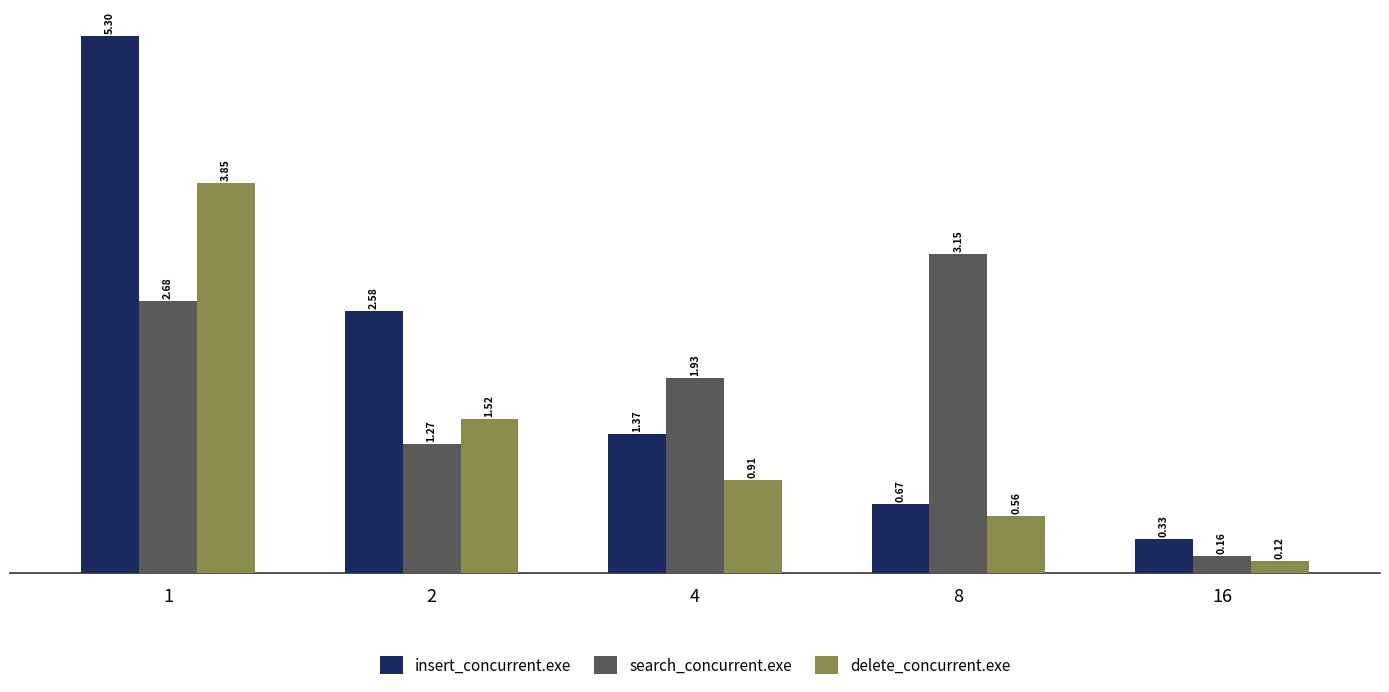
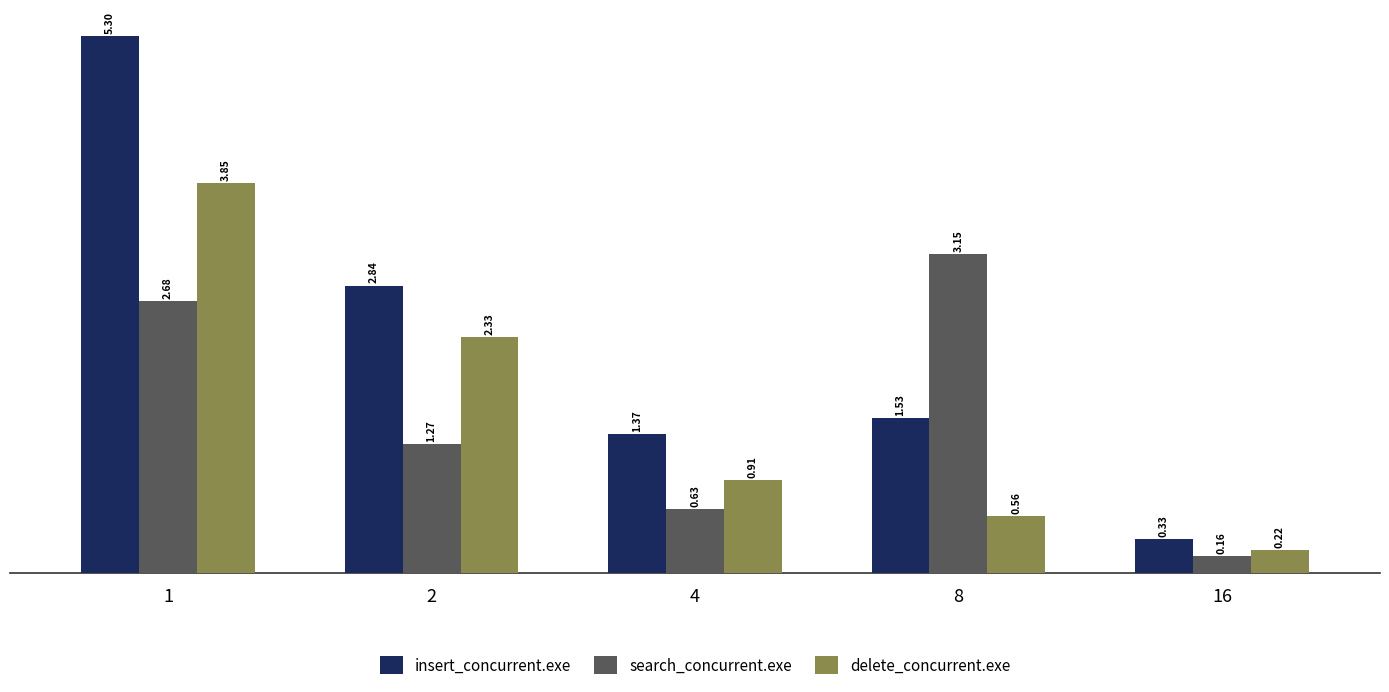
  {
    "insert_concurrent.exe": {
      "1": 5.30,
-     "2": 2.58,
+     "2": 2.84,
      "4": 1.37,
-     "8": 0.67,
+     "8": 1.53,
      "16": 0.33
    },
    "search_concurrent.exe": {
      "1": 2.68,
      "2": 1.27,
-     "4": 1.93,
+     "4": 0.63,
      "8": 3.15,
      "16": 0.16
    },
    "delete_concurrent.exe": {
      "1": 3.85,
-     "2": 1.52,
+     "2": 2.33,
      "4": 0.91,
      "8": 0.56,
-     "16": 0.12
+     "16": 0.22
    }
  }
